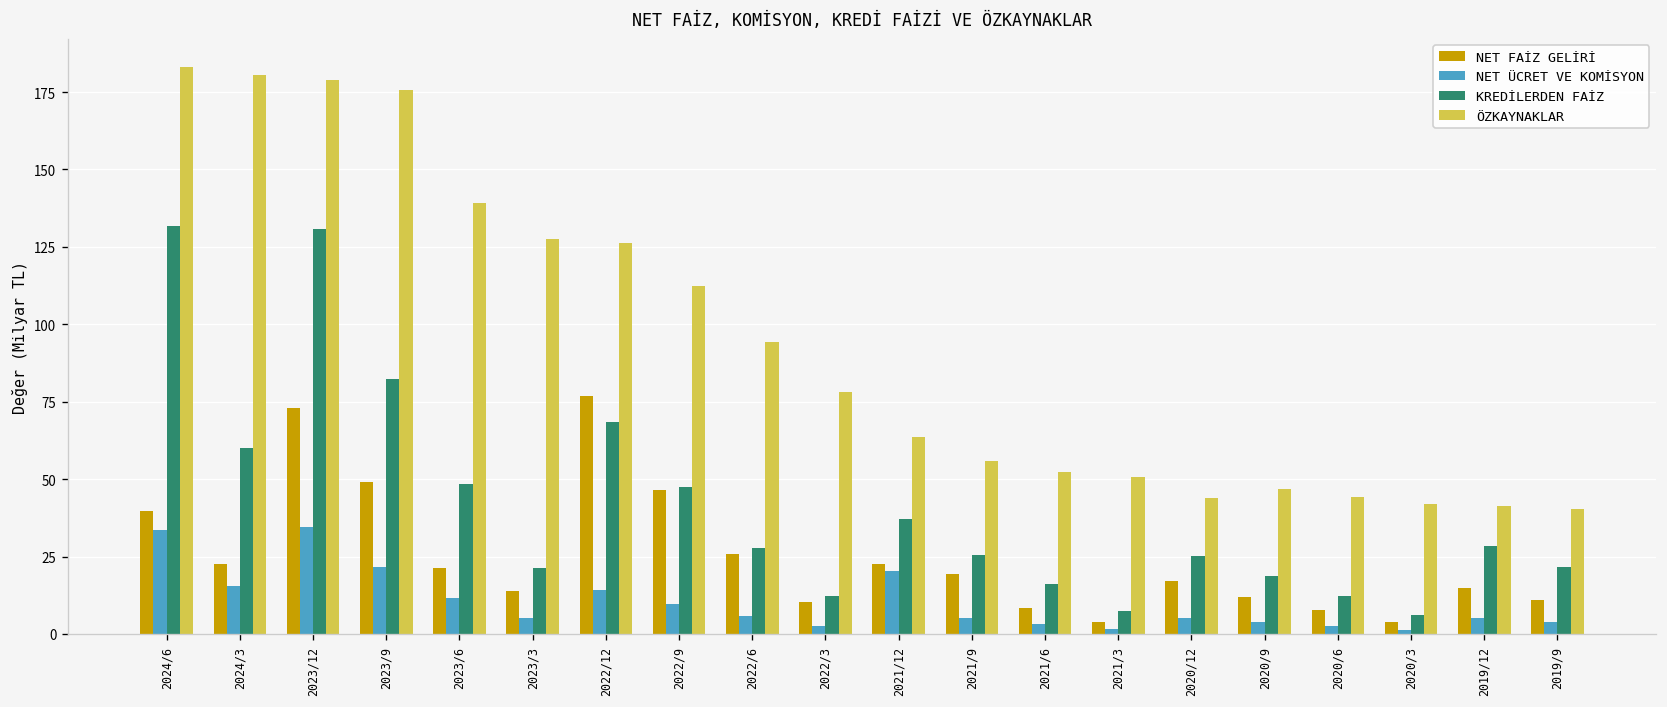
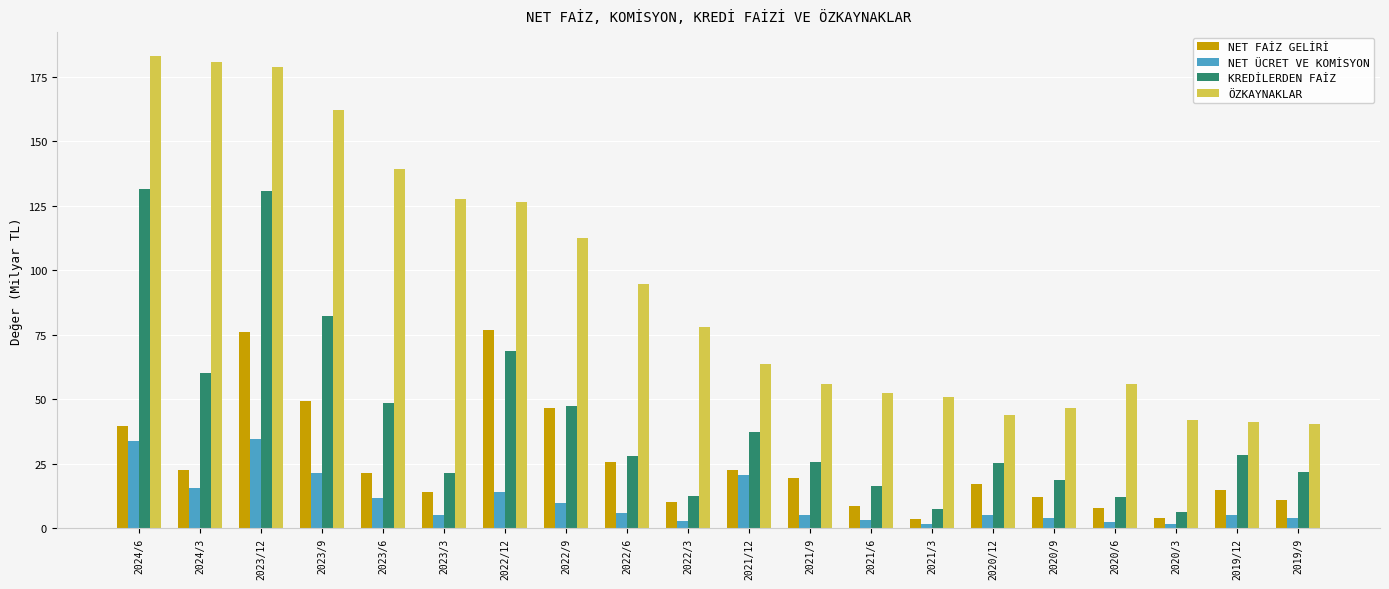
  {
    "NET FAİZ GELİRİ": {
      "2024/6": 40,
      "2024/3": 23,
-     "2023/12": 73,
+     "2023/12": 76,
      "2023/9": 49,
      "2023/6": 21,
      "2023/3": 14,
      "2022/12": 77,
      "2022/9": 46,
      "2022/6": 26,
      "2022/3": 10,
      "2021/12": 23,
      "2021/9": 19,
      "2021/6": 8,
      "2021/3": 4,
      "2020/12": 17,
      "2020/9": 12,
      "2020/6": 8,
      "2020/3": 4,
      "2019/12": 15,
      "2019/9": 11
    },
    "NET ÜCRET VE KOMİSYON": {
      "2024/6": 34,
      "2024/3": 16,
      "2023/12": 34,
      "2023/9": 21,
      "2023/6": 12,
      "2023/3": 5,
      "2022/12": 14,
      "2022/9": 10,
      "2022/6": 6,
      "2022/3": 3,
      "2021/12": 20,
      "2021/9": 5,
      "2021/6": 3,
      "2021/3": 2,
      "2020/12": 5,
      "2020/9": 4,
      "2020/6": 3,
      "2020/3": 1,
      "2019/12": 5,
      "2019/9": 4
    },
    "KREDİLERDEN FAİZ": {
      "2024/6": 132,
      "2024/3": 60,
      "2023/12": 131,
      "2023/9": 82,
      "2023/6": 49,
      "2023/3": 21,
      "2022/12": 68,
      "2022/9": 47,
      "2022/6": 28,
      "2022/3": 12,
      "2021/12": 37,
      "2021/9": 26,
      "2021/6": 16,
      "2021/3": 8,
      "2020/12": 25,
      "2020/9": 19,
      "2020/6": 12,
      "2020/3": 6,
      "2019/12": 28,
      "2019/9": 22
    },
    "ÖZKAYNAKLAR": {
      "2024/6": 183,
      "2024/3": 181,
      "2023/12": 179,
-     "2023/9": 176,
+     "2023/9": 162,
      "2023/6": 139,
      "2023/3": 128,
      "2022/12": 126,
      "2022/9": 113,
      "2022/6": 94,
      "2022/3": 78,
      "2021/12": 63,
      "2021/9": 56,
      "2021/6": 52,
      "2021/3": 51,
      "2020/12": 44,
      "2020/9": 47,
-     "2020/6": 44,
+     "2020/6": 56,
      "2020/3": 42,
      "2019/12": 41,
      "2019/9": 40
    }
  }
